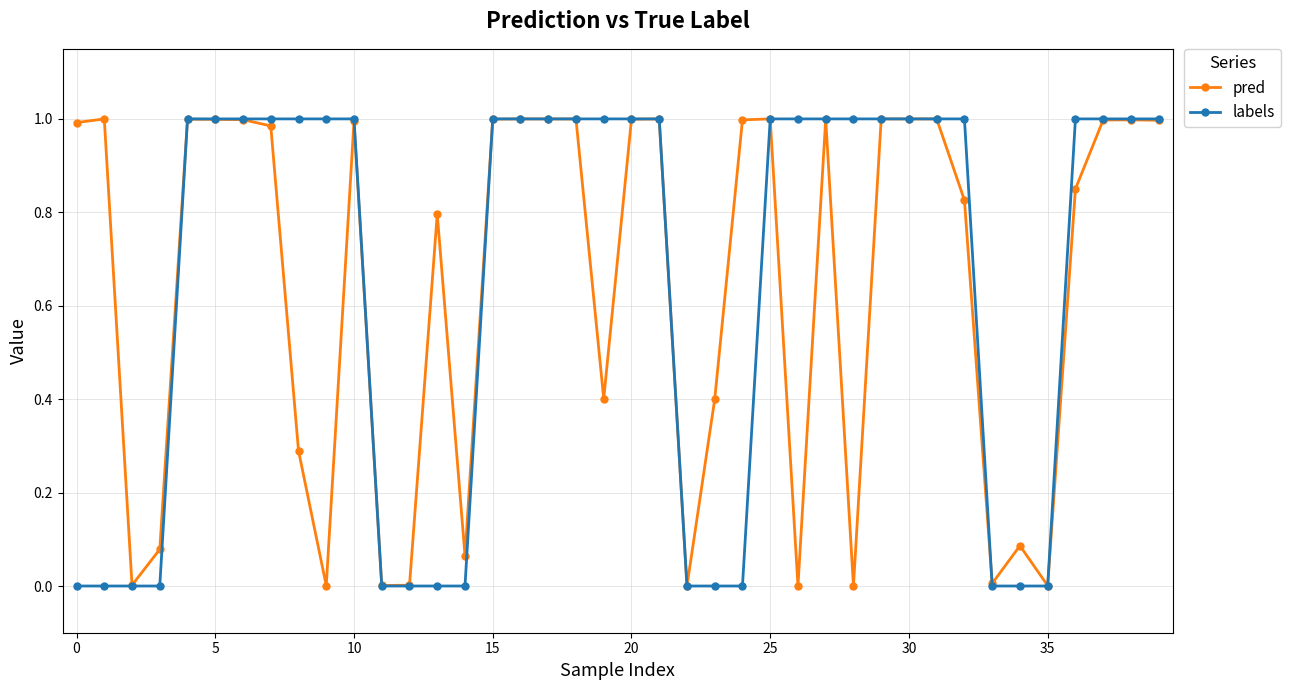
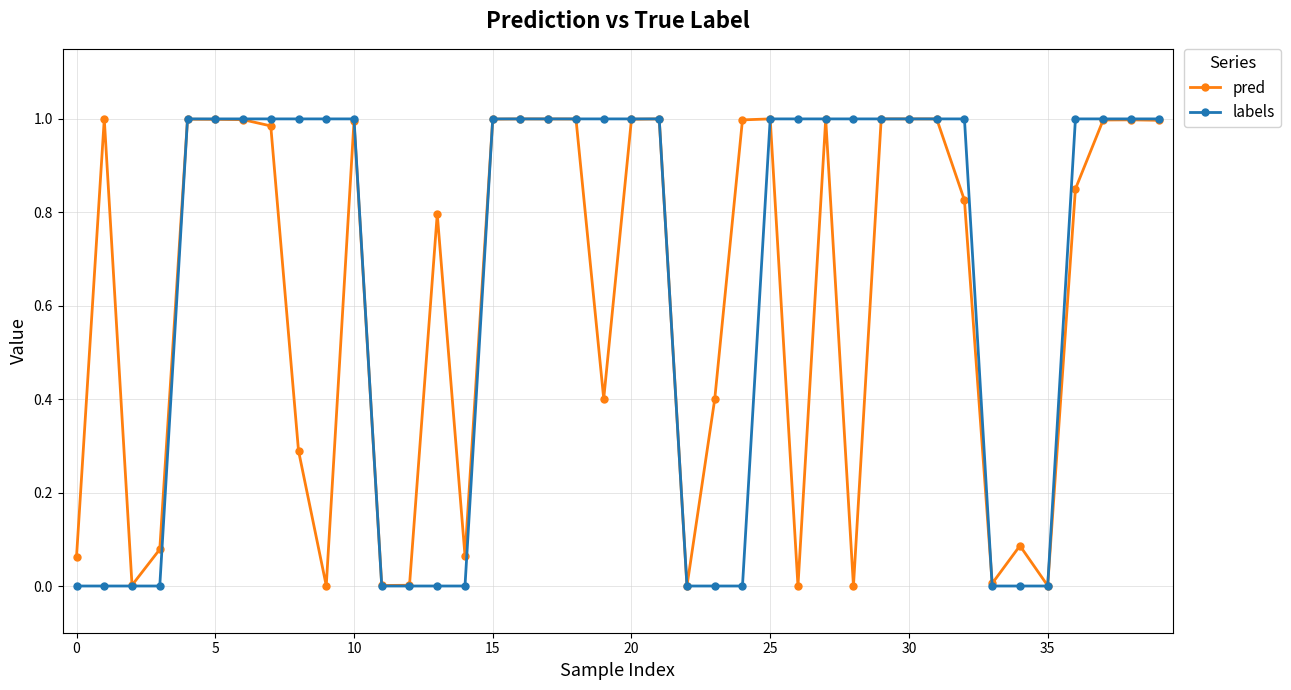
  {
    "pred": {
-     "0": 0.99
+     "0": 0.06
    },
    "labels": {
      "0": 0.00
    }
  }
